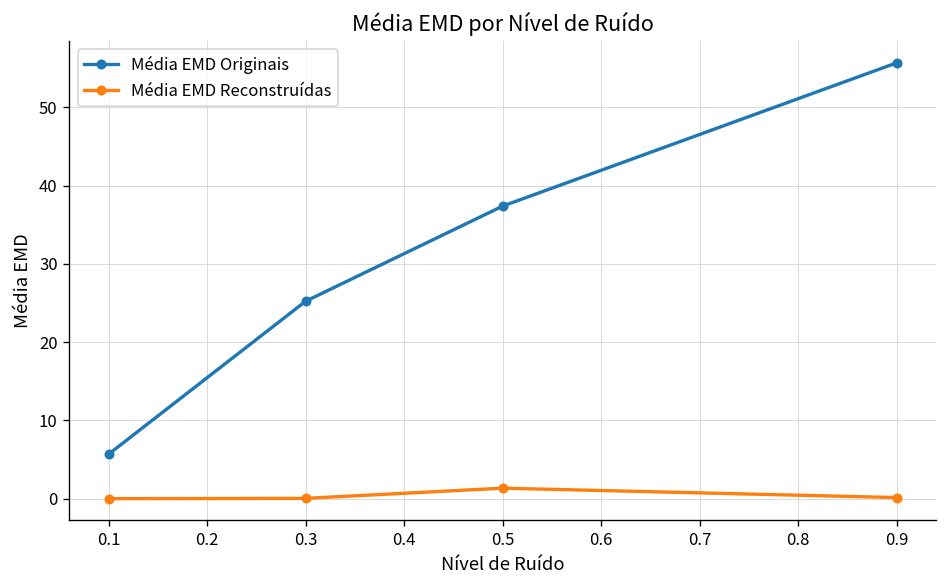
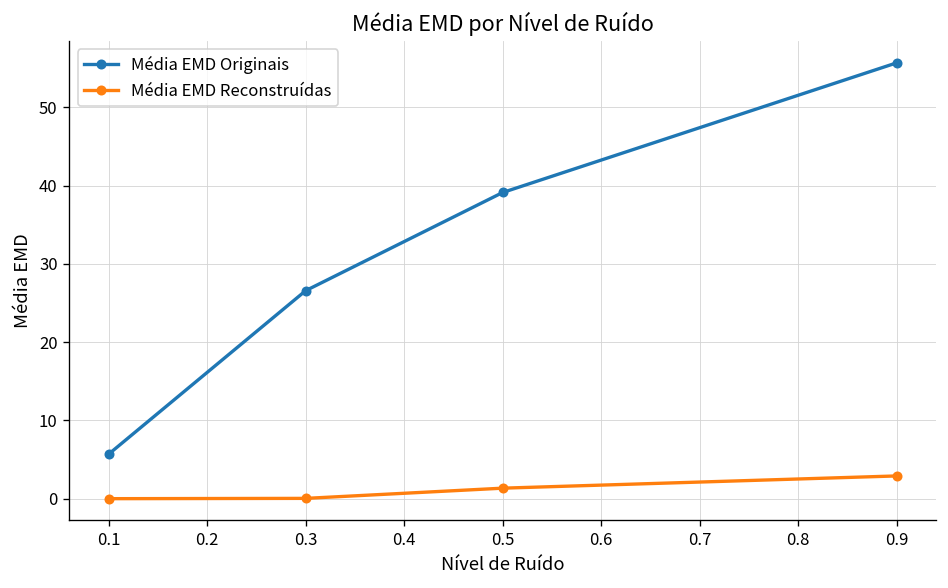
  {
    "Média EMD Originais": {
      "0.1": 6,
-     "0.3": 25,
-     "0.5": 37,
+     "0.3": 27,
+     "0.5": 39,
      "0.9": 56
    },
    "Média EMD Reconstruídas": {
      "0.1": 0,
      "0.3": 0,
      "0.5": 1,
-     "0.9": 0
+     "0.9": 3
    }
  }
